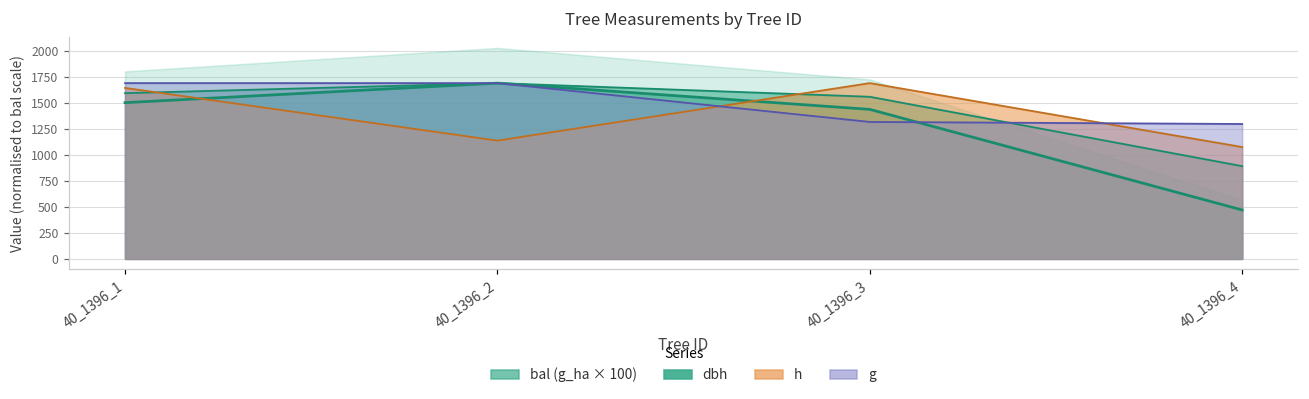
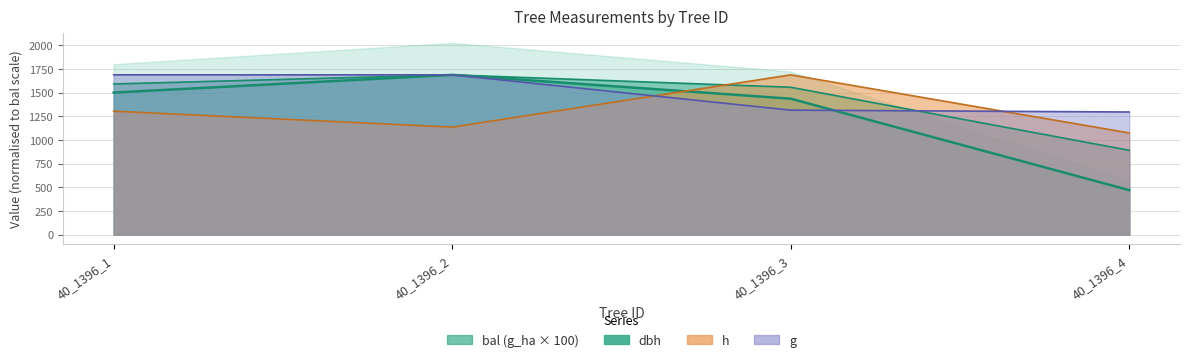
  {
    "h": {
-     "40_1396_1": 1600,
+     "40_1396_1": 1300,
      "40_1396_2": 1100,
      "40_1396_3": 1700,
      "40_1396_4": 1100
    },
    "g": {
      "40_1396_1": 1700,
      "40_1396_3": 1300,
      "40_1396_4": 1300
    }
  }
